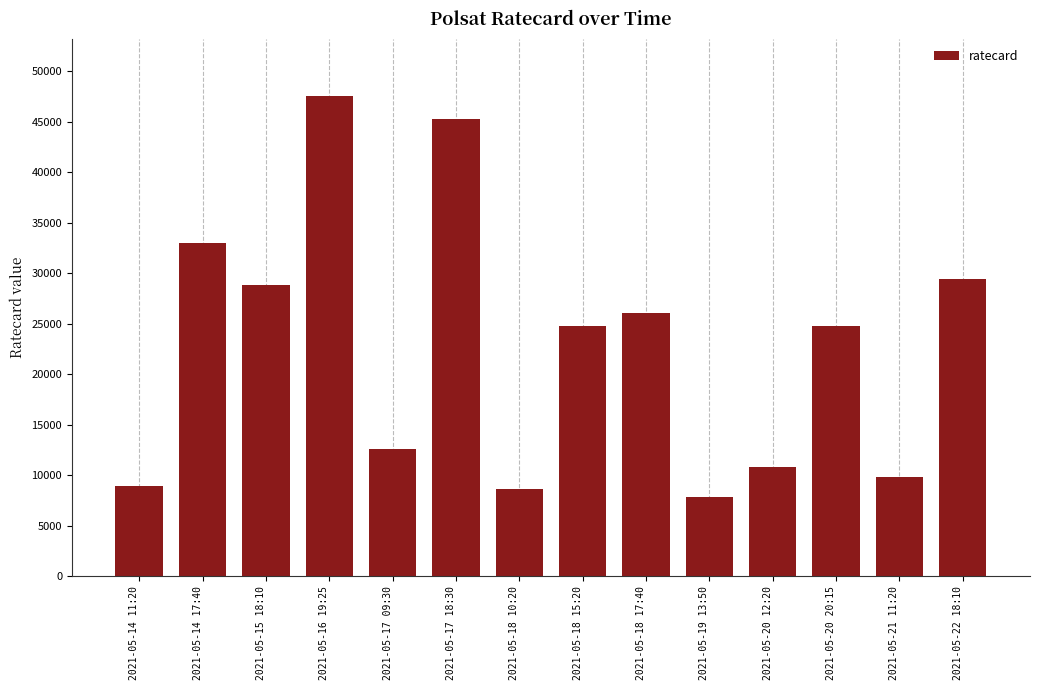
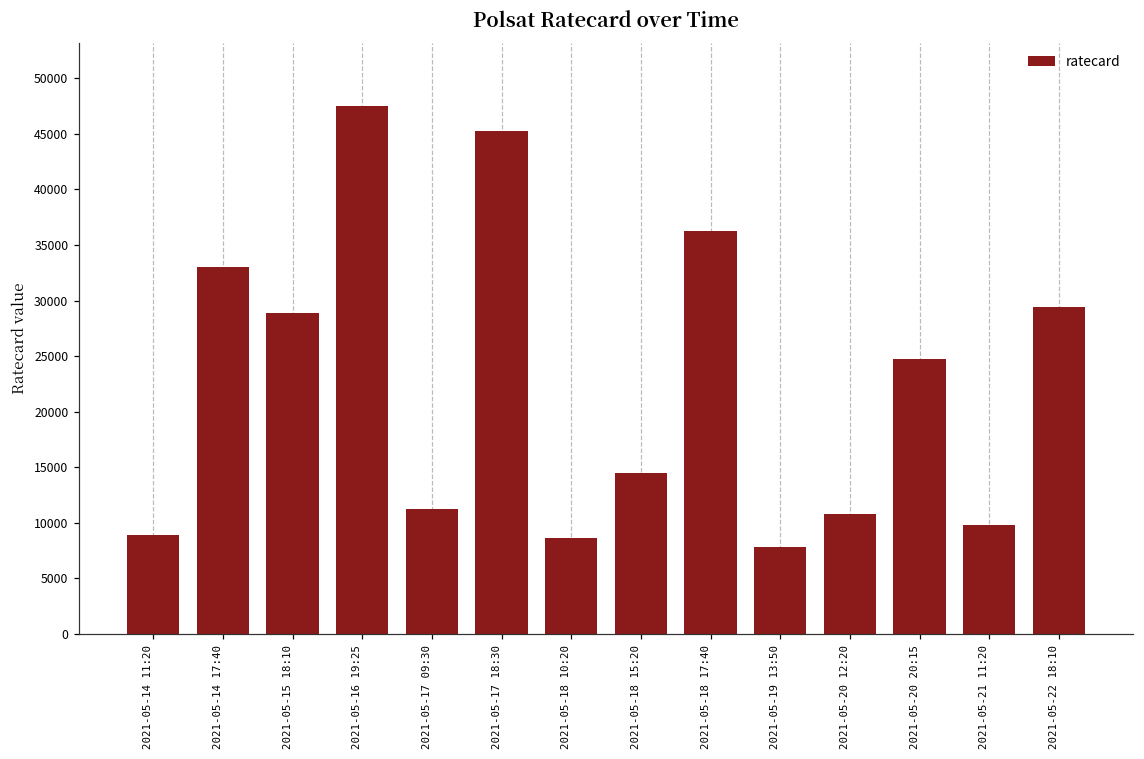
  {
    "2021-05-14 11:20": 8900,
    "2021-05-14 17:40": 33000,
    "2021-05-15 18:10": 28900,
    "2021-05-16 19:25": 47500,
-   "2021-05-17 09:30": 12600,
+   "2021-05-17 09:30": 11300,
    "2021-05-17 18:30": 45300,
    "2021-05-18 10:20": 8600,
-   "2021-05-18 15:20": 24800,
-   "2021-05-18 17:40": 26100,
+   "2021-05-18 15:20": 14500,
+   "2021-05-18 17:40": 36300,
    "2021-05-19 13:50": 7800,
    "2021-05-20 12:20": 10800,
    "2021-05-20 20:15": 24800,
    "2021-05-21 11:20": 9800,
    "2021-05-22 18:10": 29400
  }
